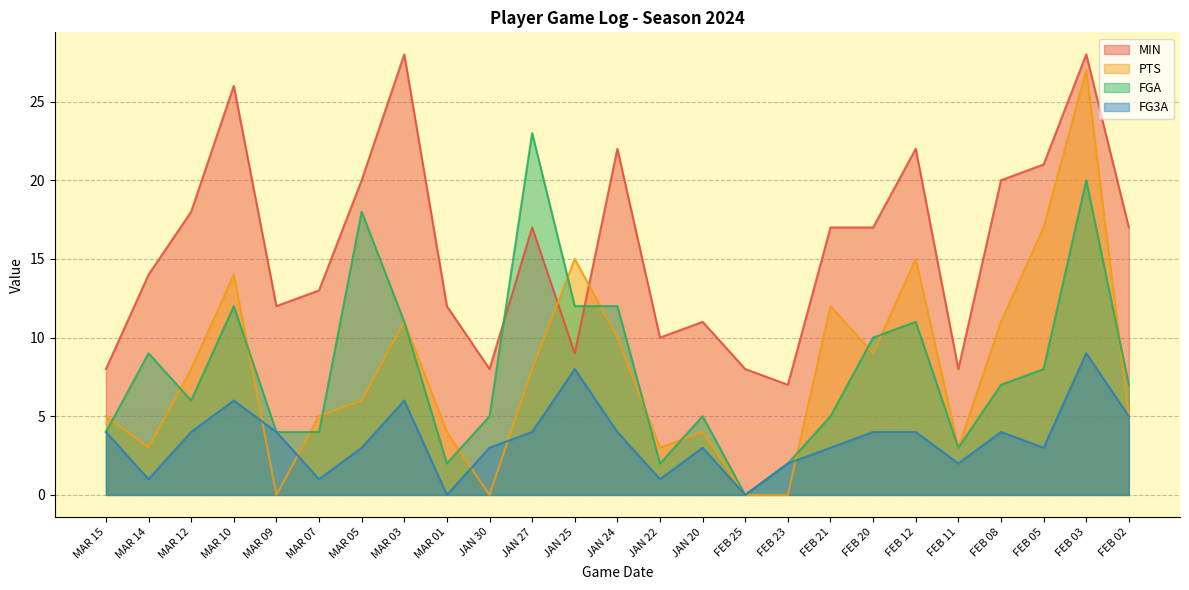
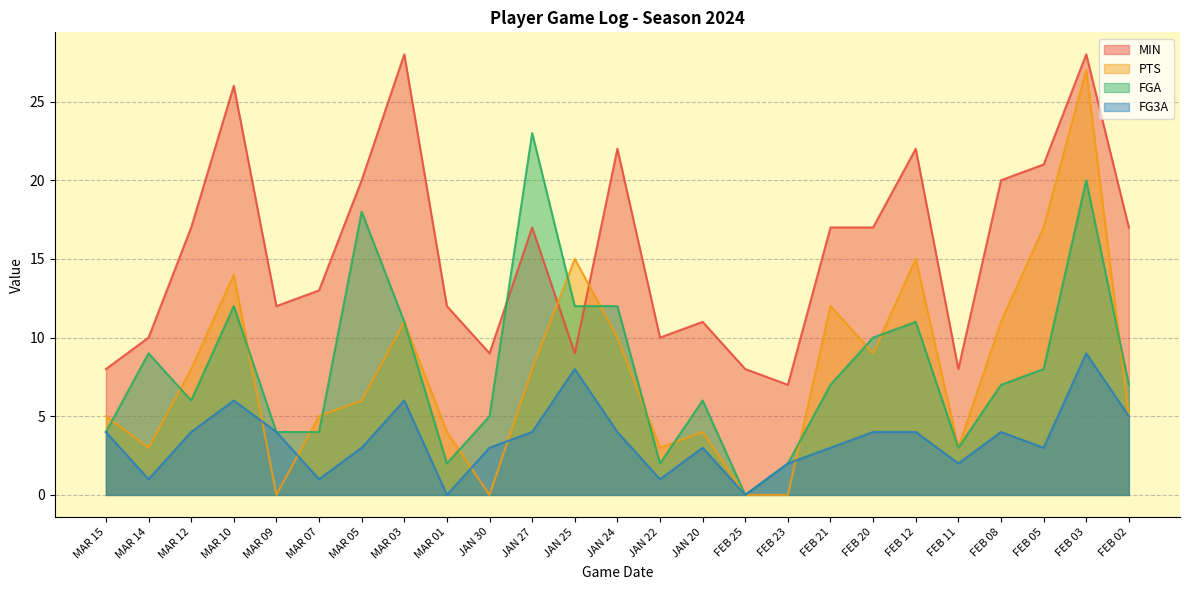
  {
    "MIN": {
      "MAR 15": 8,
-     "MAR 14": 14,
-     "MAR 12": 18,
+     "MAR 14": 10,
+     "MAR 12": 17,
      "MAR 10": 26,
      "MAR 09": 12,
      "MAR 07": 13,
      "MAR 05": 20,
      "MAR 03": 28,
      "MAR 01": 12,
-     "JAN 30": 8,
+     "JAN 30": 9,
      "JAN 27": 17,
      "JAN 25": 9,
      "JAN 24": 22,
      "JAN 22": 10,
      "JAN 20": 11,
      "FEB 25": 8,
      "FEB 23": 7,
      "FEB 21": 17,
      "FEB 20": 17,
      "FEB 12": 22,
      "FEB 11": 8,
      "FEB 08": 20,
      "FEB 05": 21,
      "FEB 03": 28,
      "FEB 02": 17
    },
    "PTS": {
      "MAR 15": 5,
      "MAR 14": 3,
      "MAR 12": 8,
      "MAR 10": 14,
      "MAR 09": 0,
      "MAR 07": 5,
      "MAR 05": 6,
      "MAR 01": 4,
      "JAN 30": 0,
      "JAN 27": 8,
      "JAN 25": 15,
      "JAN 24": 10,
      "JAN 22": 3,
      "JAN 20": 4,
      "FEB 23": 0,
      "FEB 21": 12,
      "FEB 20": 9,
      "FEB 12": 15,
      "FEB 08": 11,
      "FEB 05": 17,
      "FEB 03": 27
    },
    "FGA": {
      "MAR 14": 9,
      "MAR 12": 6,
      "MAR 10": 12,
      "MAR 07": 4,
      "MAR 05": 18,
      "MAR 01": 2,
      "JAN 30": 5,
      "JAN 27": 23,
      "JAN 25": 12,
      "JAN 24": 12,
      "JAN 22": 2,
-     "JAN 20": 5,
-     "FEB 21": 5,
+     "JAN 20": 6,
+     "FEB 21": 7,
      "FEB 20": 10,
      "FEB 12": 11,
      "FEB 08": 7,
      "FEB 05": 8,
      "FEB 03": 20,
      "FEB 02": 7
    },
    "FG3A": {
      "MAR 14": 1,
      "MAR 12": 4,
      "MAR 10": 6,
      "MAR 07": 1,
      "MAR 05": 3,
      "MAR 03": 6,
      "MAR 01": 0,
      "JAN 30": 3,
      "JAN 27": 4,
      "JAN 25": 8,
      "JAN 24": 4,
      "JAN 22": 1,
      "JAN 20": 3,
      "FEB 21": 3,
      "FEB 20": 4,
      "FEB 12": 4,
      "FEB 11": 2,
      "FEB 08": 4,
      "FEB 05": 3,
      "FEB 03": 9
    }
  }
